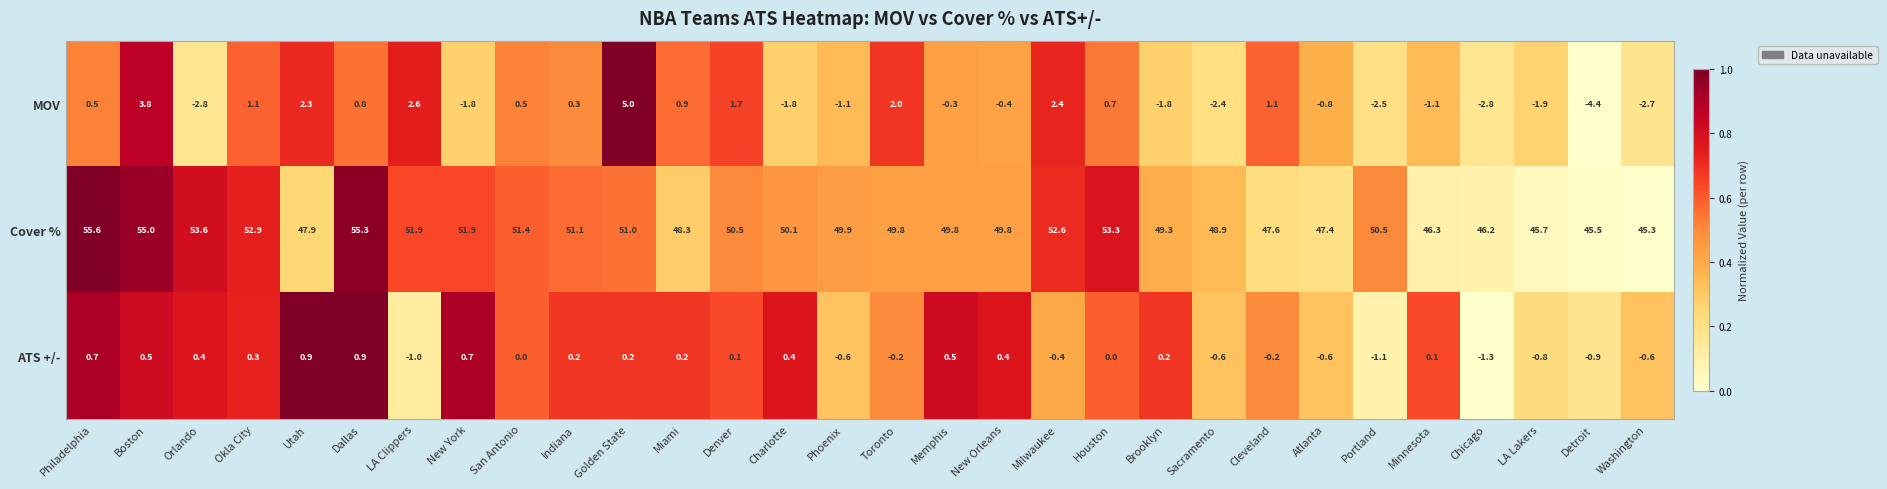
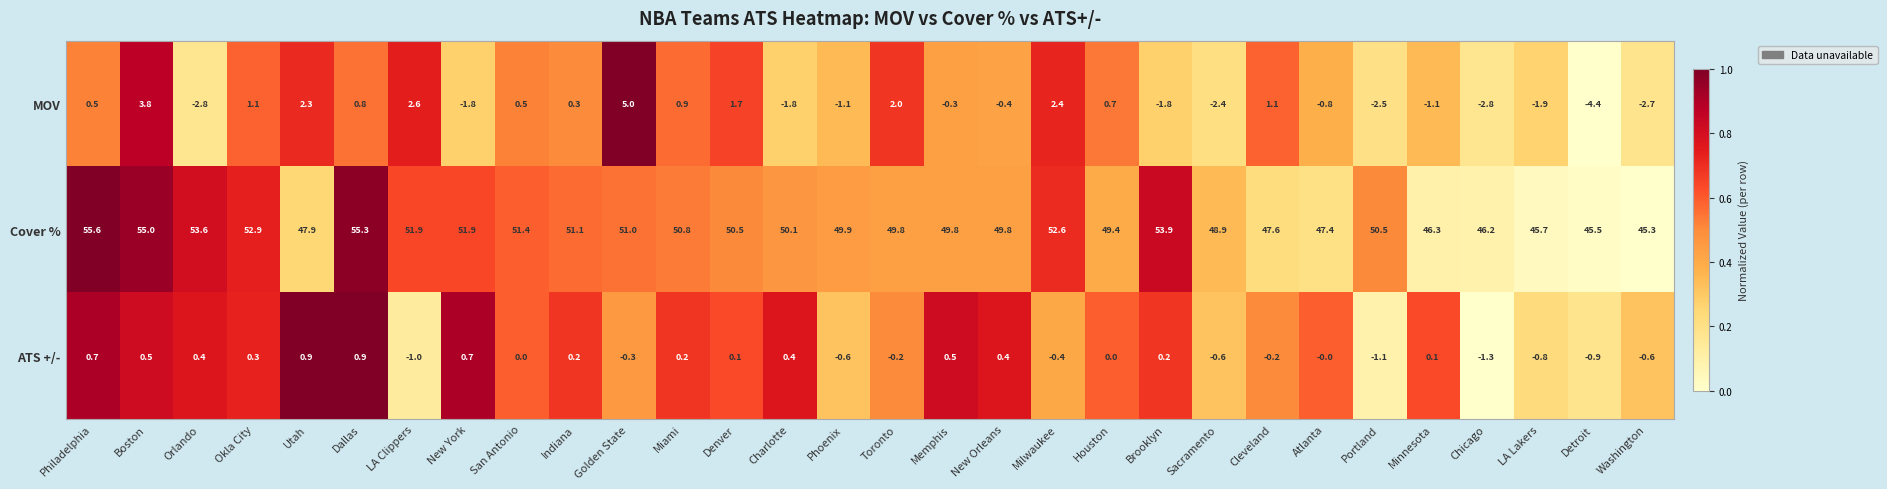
  {
    "MOV": {
      "Philadelphia": 0.5,
      "Boston": 3.8,
      "Orlando": -2.8,
      "Okla City": 1.1,
      "Utah": 2.3,
      "Dallas": 0.8,
      "LA Clippers": 2.6,
      "New York": -1.8,
      "San Antonio": 0.5,
      "Indiana": 0.3,
      "Golden State": 5.0,
      "Miami": 0.9,
      "Denver": 1.7,
      "Charlotte": -1.8,
      "Phoenix": -1.1,
      "Toronto": 2.0,
      "Memphis": -0.3,
      "New Orleans": -0.4,
      "Milwaukee": 2.4,
      "Houston": 0.7,
      "Brooklyn": -1.8,
      "Sacramento": -2.4,
      "Cleveland": 1.1,
      "Atlanta": -0.8,
      "Portland": -2.5,
      "Minnesota": -1.1,
      "Chicago": -2.8,
      "LA Lakers": -1.9,
      "Detroit": -4.4,
      "Washington": -2.7
    },
    "Cover %": {
      "Philadelphia": 55.6,
      "Boston": 55.0,
      "Orlando": 53.6,
      "Okla City": 52.9,
      "Utah": 47.9,
      "Dallas": 55.3,
      "LA Clippers": 51.9,
      "New York": 51.9,
      "San Antonio": 51.4,
      "Indiana": 51.1,
      "Golden State": 51.0,
-     "Miami": 48.3,
+     "Miami": 50.8,
      "Denver": 50.5,
      "Charlotte": 50.1,
      "Phoenix": 49.9,
      "Toronto": 49.8,
      "Memphis": 49.8,
      "New Orleans": 49.8,
      "Milwaukee": 52.6,
-     "Houston": 53.3,
-     "Brooklyn": 49.3,
+     "Houston": 49.4,
+     "Brooklyn": 53.9,
      "Sacramento": 48.9,
      "Cleveland": 47.6,
      "Atlanta": 47.4,
      "Portland": 50.5,
      "Minnesota": 46.3,
      "Chicago": 46.2,
      "LA Lakers": 45.7,
      "Detroit": 45.5,
      "Washington": 45.3
    },
    "ATS +/-": {
      "Philadelphia": 0.7,
      "Boston": 0.5,
      "Orlando": 0.4,
      "Okla City": 0.3,
      "Utah": 0.9,
      "Dallas": 0.9,
      "LA Clippers": -1.0,
      "New York": 0.7,
      "San Antonio": 0.0,
      "Indiana": 0.2,
-     "Golden State": 0.2,
+     "Golden State": -0.3,
      "Miami": 0.2,
      "Denver": 0.1,
      "Charlotte": 0.4,
      "Phoenix": -0.6,
      "Toronto": -0.2,
      "Memphis": 0.5,
      "New Orleans": 0.4,
      "Milwaukee": -0.4,
      "Houston": 0.0,
      "Brooklyn": 0.2,
      "Sacramento": -0.6,
      "Cleveland": -0.2,
-     "Atlanta": -0.6,
+     "Atlanta": -0.0,
      "Portland": -1.1,
      "Minnesota": 0.1,
      "Chicago": -1.3,
      "LA Lakers": -0.8,
      "Detroit": -0.9,
      "Washington": -0.6
    }
  }
